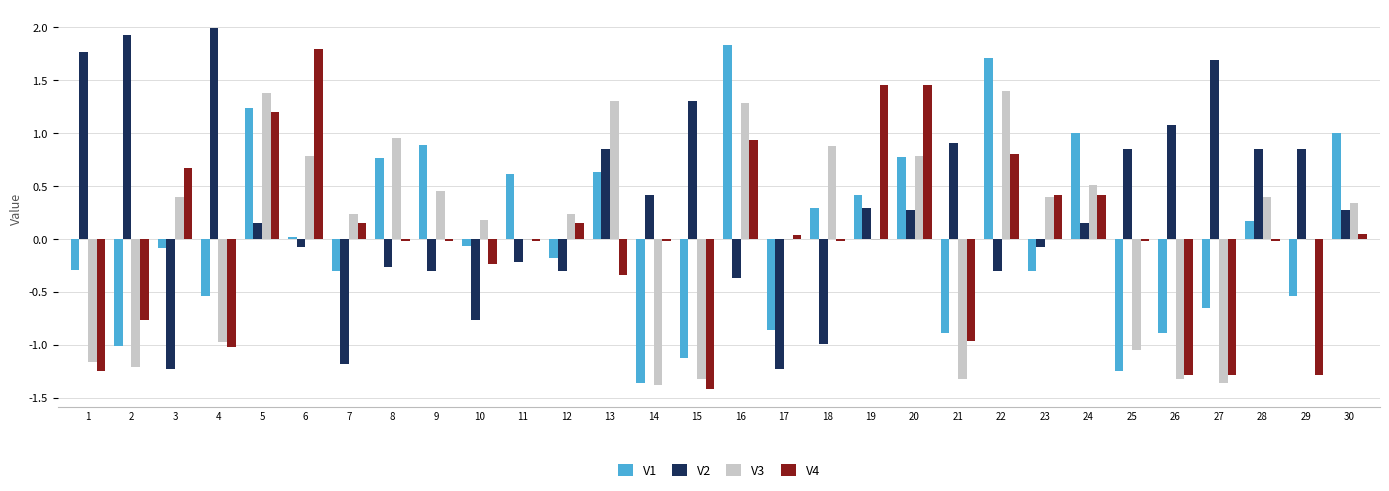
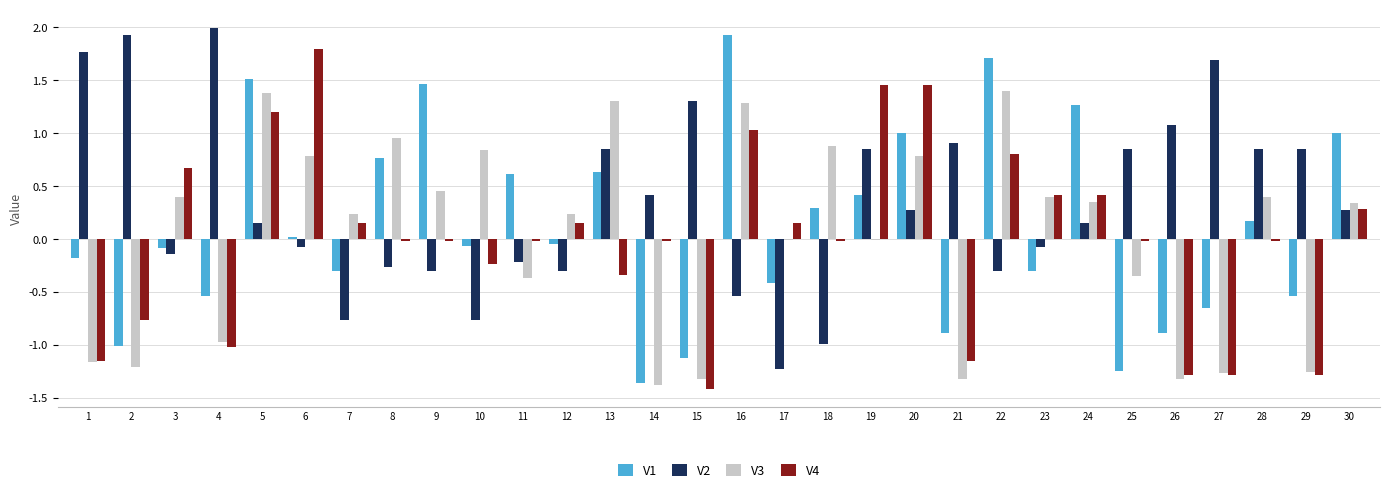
  {
    "V1": {
-     "1": -0.29,
+     "1": -0.18,
      "2": -1.01,
      "3": -0.08,
      "4": -0.53,
-     "5": 1.24,
+     "5": 1.51,
      "7": -0.30,
      "8": 0.77,
-     "9": 0.88,
+     "9": 1.47,
      "10": -0.06,
      "11": 0.62,
-     "12": -0.18,
+     "12": -0.04,
      "13": 0.63,
      "14": -1.36,
      "15": -1.13,
-     "16": 1.83,
-     "17": -0.86,
+     "16": 1.92,
+     "17": -0.42,
      "18": 0.29,
      "19": 0.41,
-     "20": 0.77,
+     "20": 1.00,
      "21": -0.89,
      "22": 1.71,
      "23": -0.30,
-     "24": 1.00,
+     "24": 1.27,
      "25": -1.24,
      "26": -0.89,
      "27": -0.65,
      "28": 0.18,
      "29": -0.53,
      "30": 1.00
    },
    "V2": {
      "1": 1.77,
      "2": 1.93,
-     "3": -1.22,
+     "3": -0.14,
      "4": 2.00,
      "5": 0.16,
      "6": -0.07,
-     "7": -1.18,
+     "7": -0.76,
      "8": -0.26,
      "9": -0.30,
      "10": -0.76,
      "11": -0.21,
      "12": -0.30,
      "13": 0.85,
      "14": 0.41,
      "15": 1.31,
-     "16": -0.37,
+     "16": -0.53,
      "17": -1.22,
      "18": -0.99,
-     "19": 0.29,
+     "19": 0.85,
      "20": 0.28,
      "21": 0.91,
      "22": -0.30,
      "23": -0.07,
      "24": 0.16,
      "25": 0.85,
      "26": 1.08,
      "27": 1.69,
      "28": 0.85,
      "29": 0.85,
      "30": 0.28
    },
    "V3": {
      "1": -1.16,
      "2": -1.21,
      "3": 0.40,
      "4": -0.97,
      "5": 1.38,
      "6": 0.79,
      "7": 0.23,
      "8": 0.95,
      "9": 0.45,
-     "10": 0.18,
-     "11": 0.00,
+     "10": 0.84,
+     "11": -0.37,
      "12": 0.23,
      "13": 1.31,
      "14": -1.38,
      "15": -1.32,
      "16": 1.29,
      "18": 0.88,
      "20": 0.79,
      "21": -1.32,
      "22": 1.40,
      "23": 0.40,
-     "24": 0.51,
-     "25": -1.05,
+     "24": 0.35,
+     "25": -0.35,
      "26": -1.32,
-     "27": -1.36,
+     "27": -1.27,
      "28": 0.40,
-     "29": 0.00,
+     "29": -1.25,
      "30": 0.34
    },
    "V4": {
-     "1": -1.25,
+     "1": -1.15,
      "2": -0.76,
      "3": 0.67,
      "4": -1.02,
      "5": 1.20,
      "6": 1.80,
      "7": 0.15,
      "10": -0.24,
      "12": 0.15,
      "13": -0.34,
      "15": -1.41,
-     "16": 0.94,
-     "17": 0.04,
+     "16": 1.03,
+     "17": 0.15,
      "19": 1.46,
      "20": 1.46,
-     "21": -0.96,
+     "21": -1.15,
      "22": 0.81,
      "23": 0.41,
      "24": 0.41,
      "26": -1.28,
      "27": -1.28,
      "29": -1.28,
-     "30": 0.05
+     "30": 0.28
    }
  }
